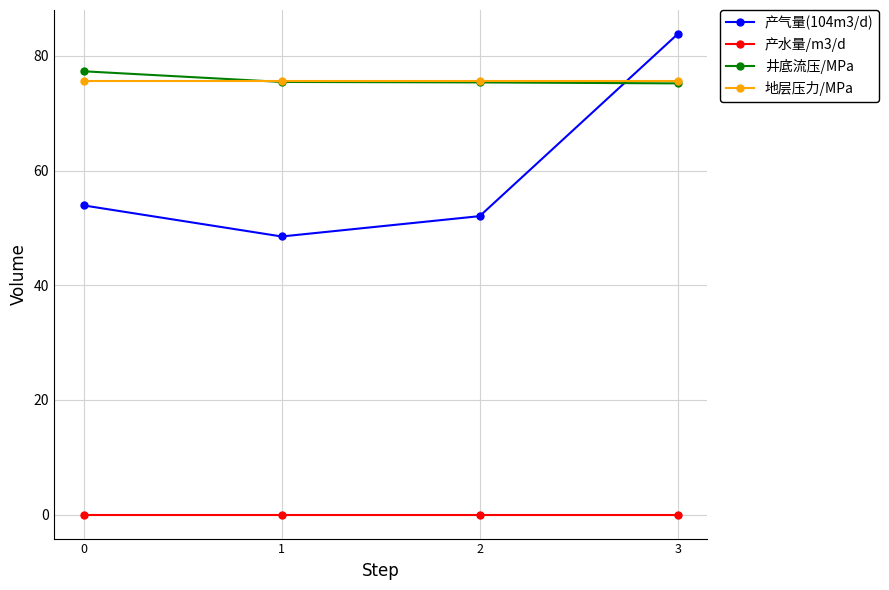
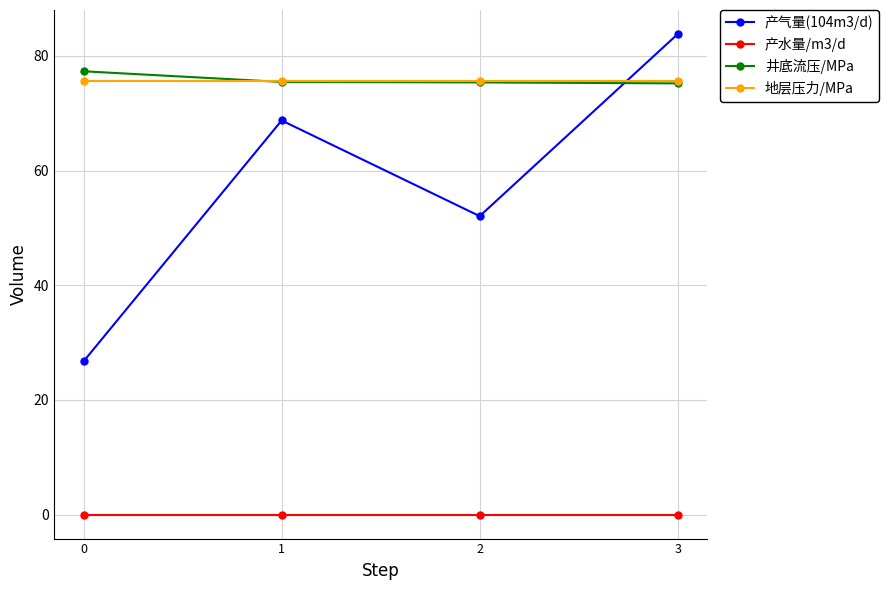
  {
    "产气量(104m3/d)": {
-     "0": 54,
-     "1": 49,
+     "0": 27,
+     "1": 69,
      "2": 52,
      "3": 84
    },
    "产水量/m3/d": {
      "0": 0,
      "1": 0,
      "2": 0,
      "3": 0
    },
    "井底流压/MPa": {
      "0": 77
    },
    "地层压力/MPa": {
      "0": 76
    }
  }
